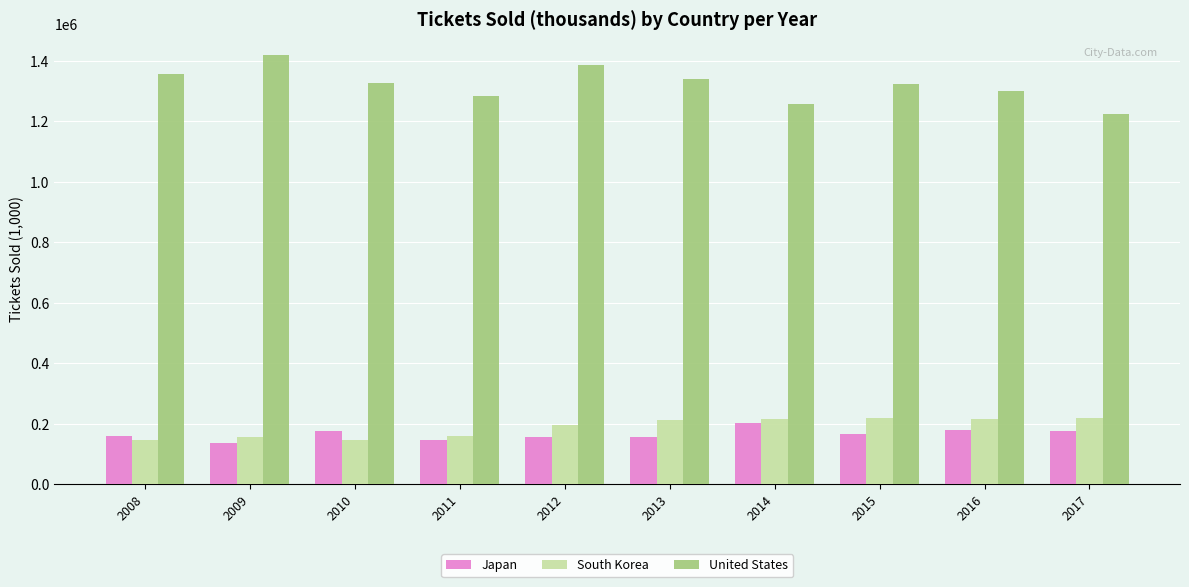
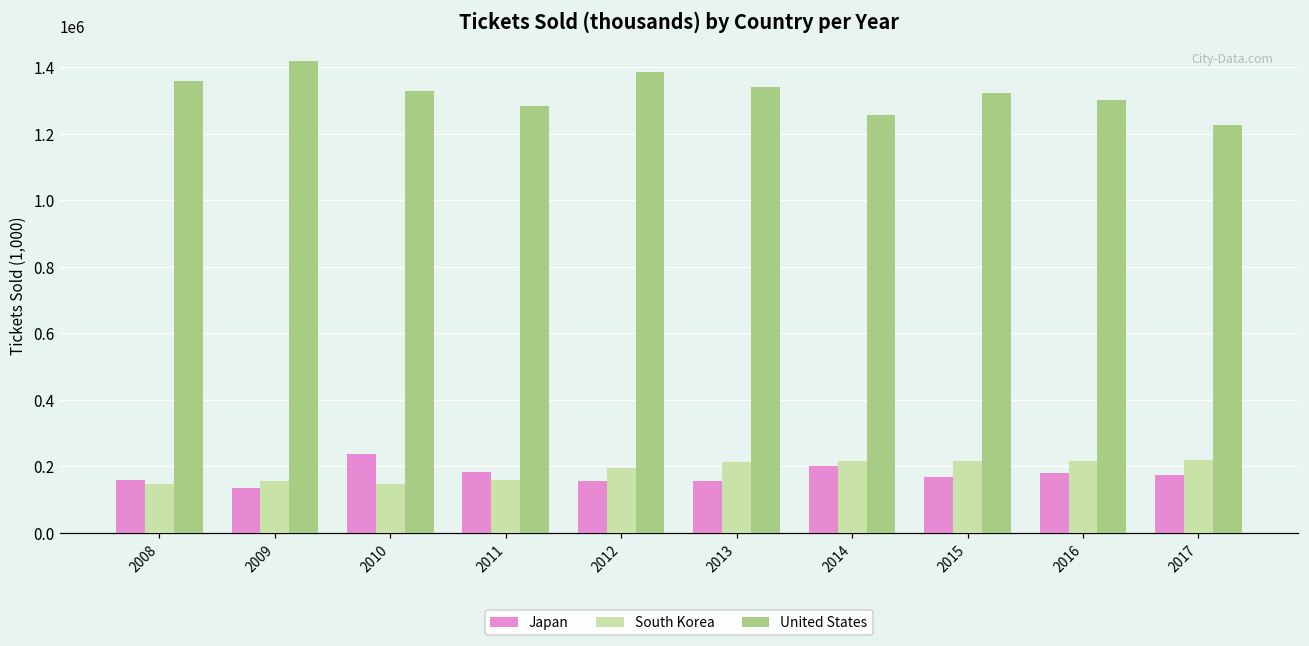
  {
    "Japan": {
      "2008": 160000,
      "2009": 140000,
-     "2010": 170000,
-     "2011": 140000,
+     "2010": 240000,
+     "2011": 180000,
      "2012": 160000,
      "2013": 160000,
      "2014": 200000,
      "2015": 170000,
      "2016": 180000,
      "2017": 170000
    }
  }
